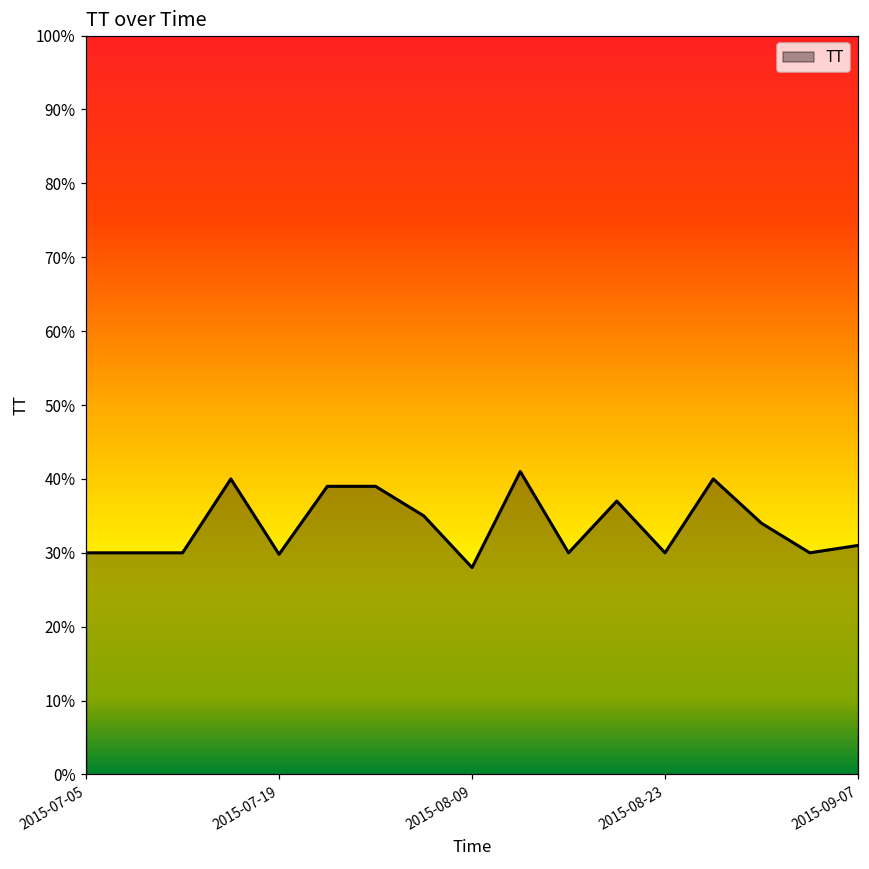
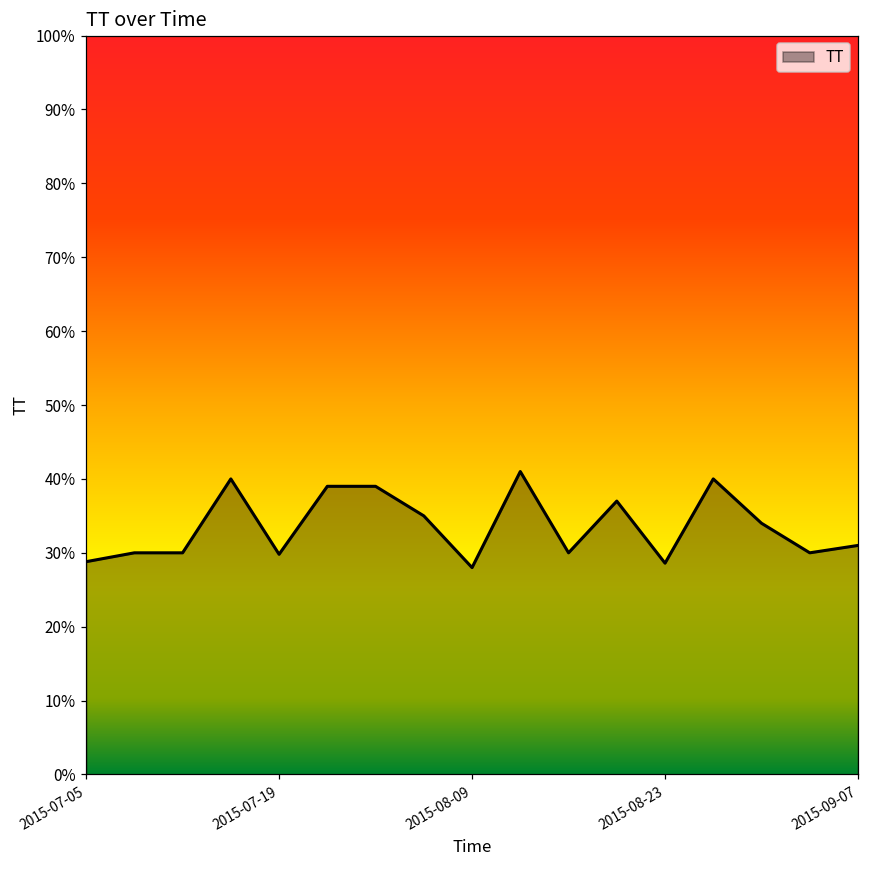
  {
-   "2015-07-05": "30%",
+   "2015-07-05": "29%",
    "2015-07-19": "30%",
    "2015-08-09": "28%",
-   "2015-08-23": "30%",
+   "2015-08-23": "29%",
    "2015-09-07": "31%"
  }
